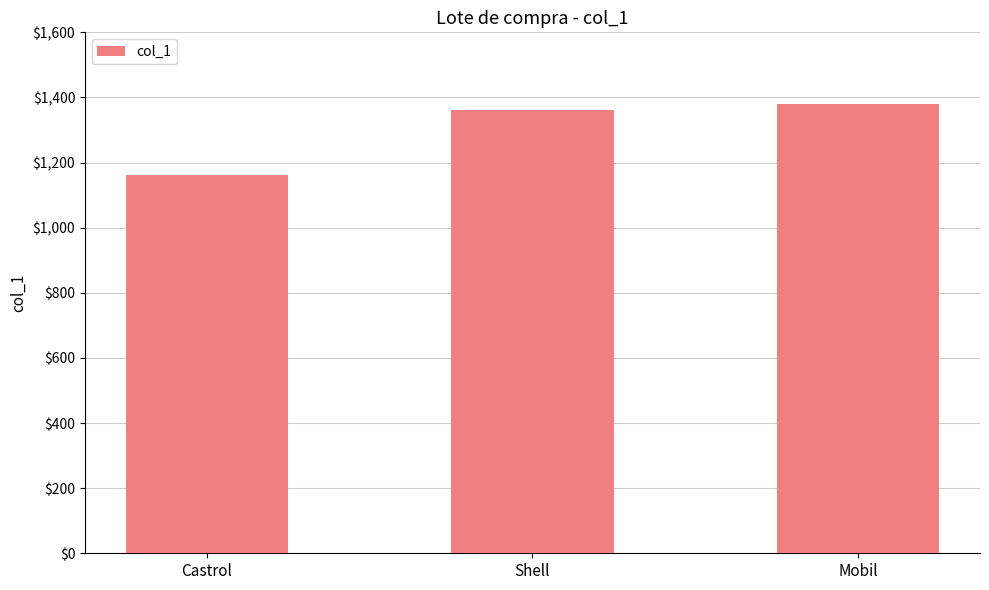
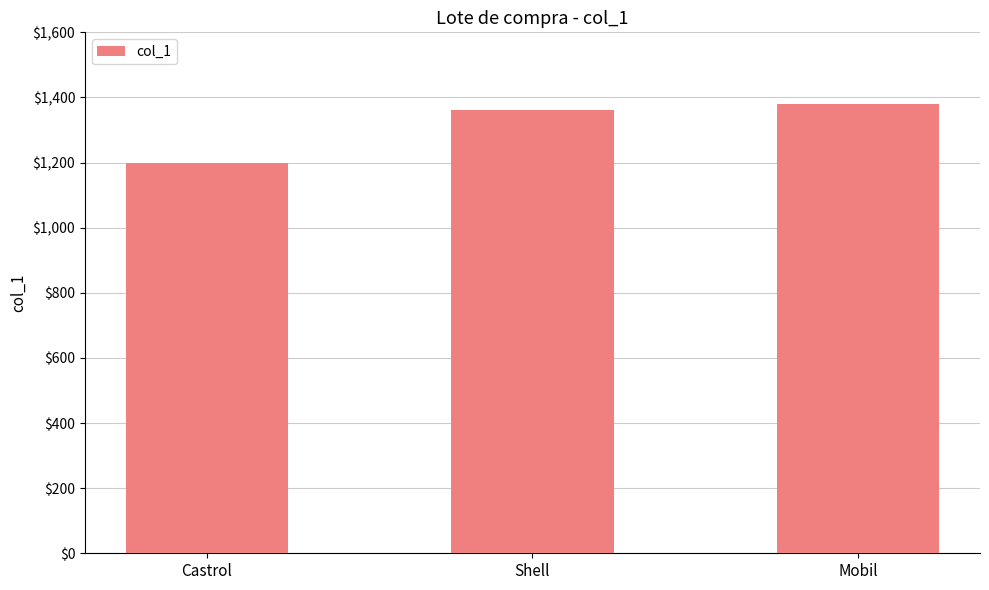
  {
-   "Castrol": "$1,160",
+   "Castrol": "$1,200",
    "Shell": "$1,360",
    "Mobil": "$1,380"
  }
